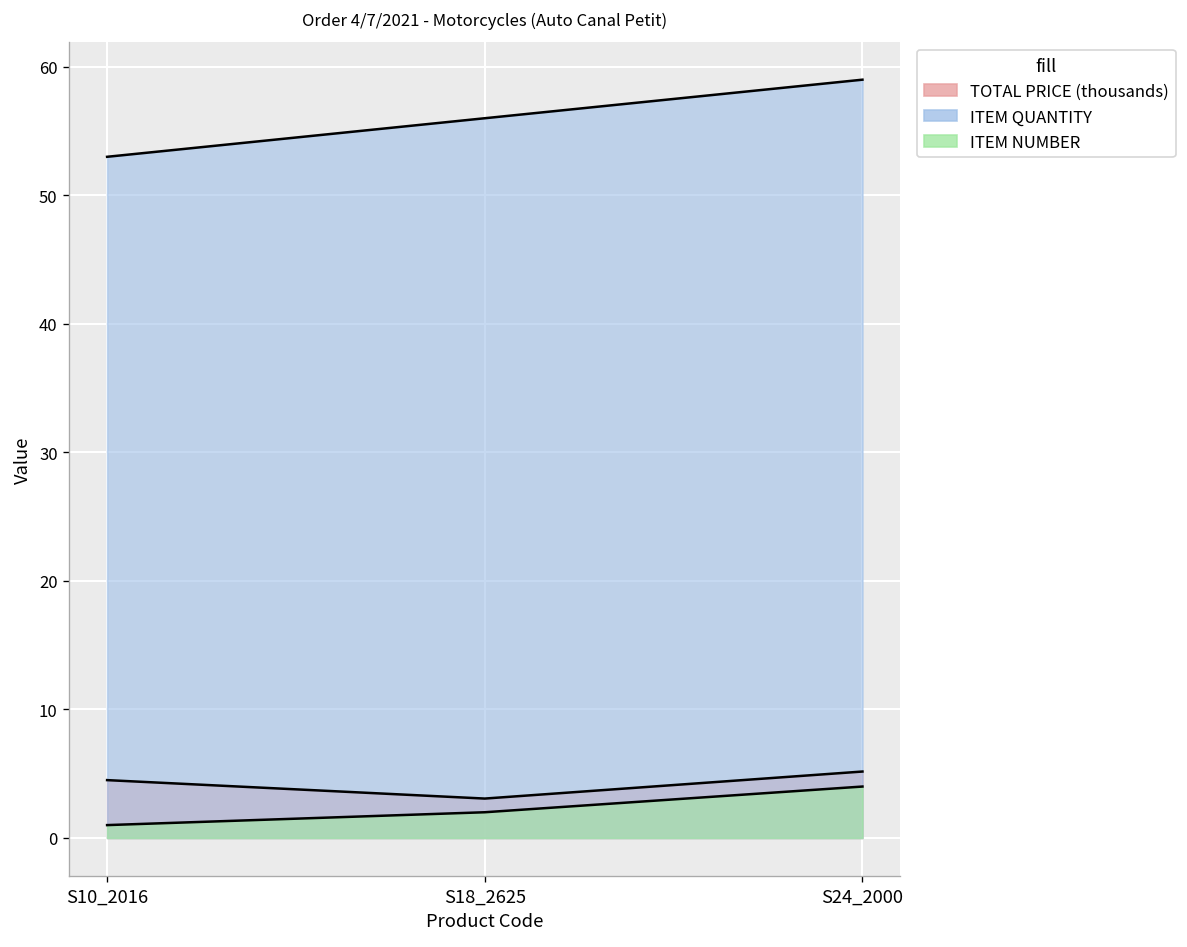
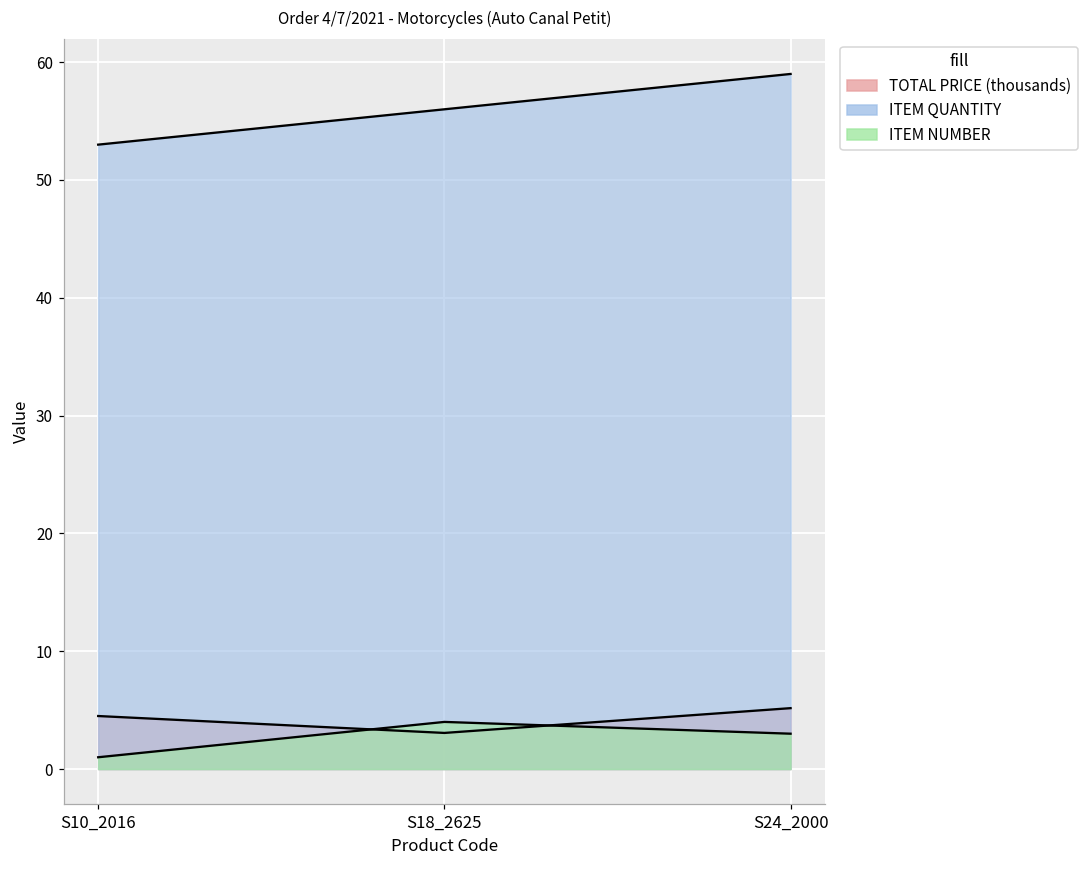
  {
    "TOTAL PRICE (thousands)": {
      "S10_2016": 4.5,
      "S18_2625": 3,
      "S24_2000": 5
    },
    "ITEM QUANTITY": {
      "S10_2016": 53,
      "S18_2625": 56,
      "S24_2000": 59
    },
    "ITEM NUMBER": {
      "S10_2016": 1,
-     "S18_2625": 2,
-     "S24_2000": 4
+     "S18_2625": 4,
+     "S24_2000": 3
    }
  }
